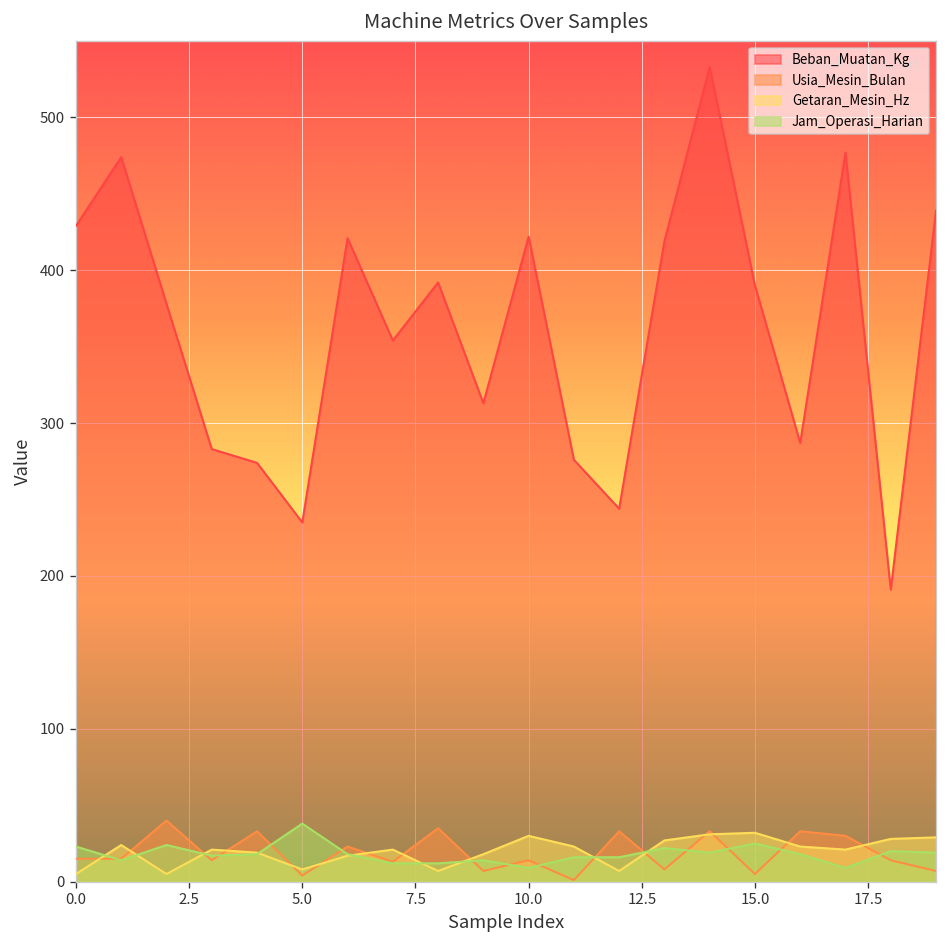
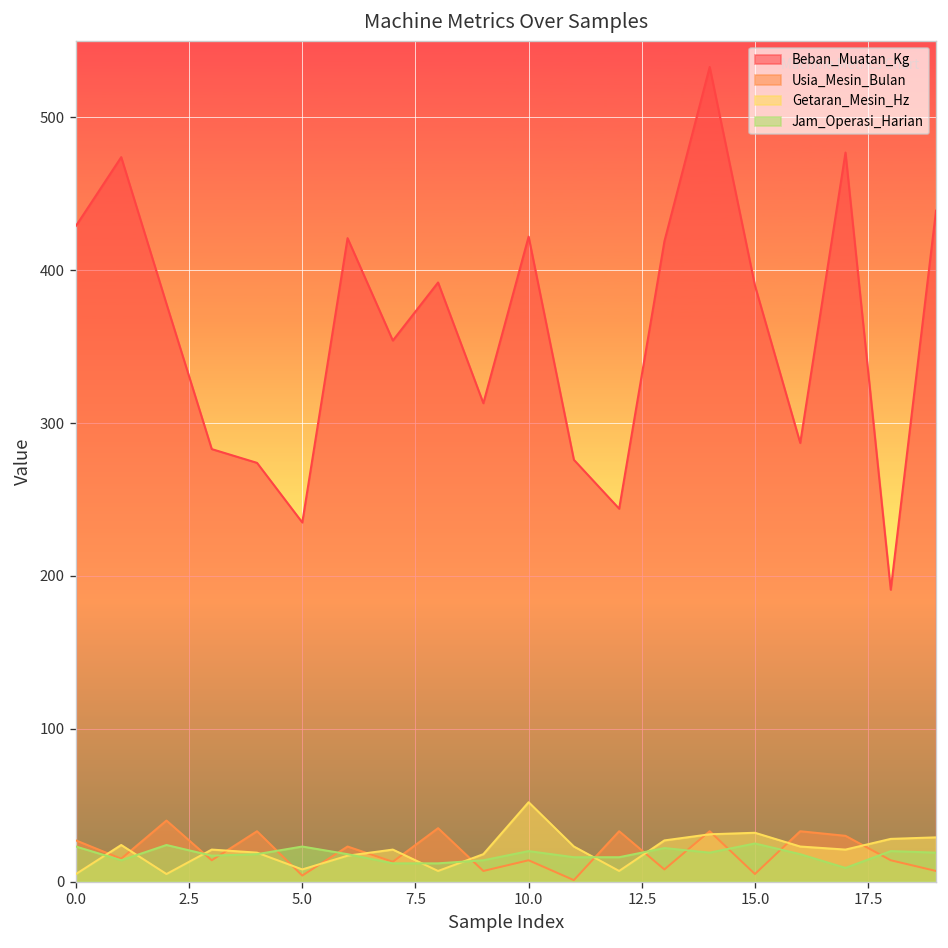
  {
    "Beban_Muatan_Kg": {
      "0.0": 429,
      "5.0": 235,
      "10.0": 422,
      "15.0": 390
    },
    "Usia_Mesin_Bulan": {
-     "0.0": 15,
+     "0.0": 27,
      "5.0": 4,
      "10.0": 14,
      "15.0": 5
    },
    "Getaran_Mesin_Hz": {
      "0.0": 5,
      "5.0": 8,
-     "10.0": 30,
+     "10.0": 52,
      "15.0": 32
    },
    "Jam_Operasi_Harian": {
      "0.0": 23,
-     "5.0": 38,
-     "10.0": 9,
+     "5.0": 23,
+     "10.0": 20,
      "15.0": 25
    }
  }
